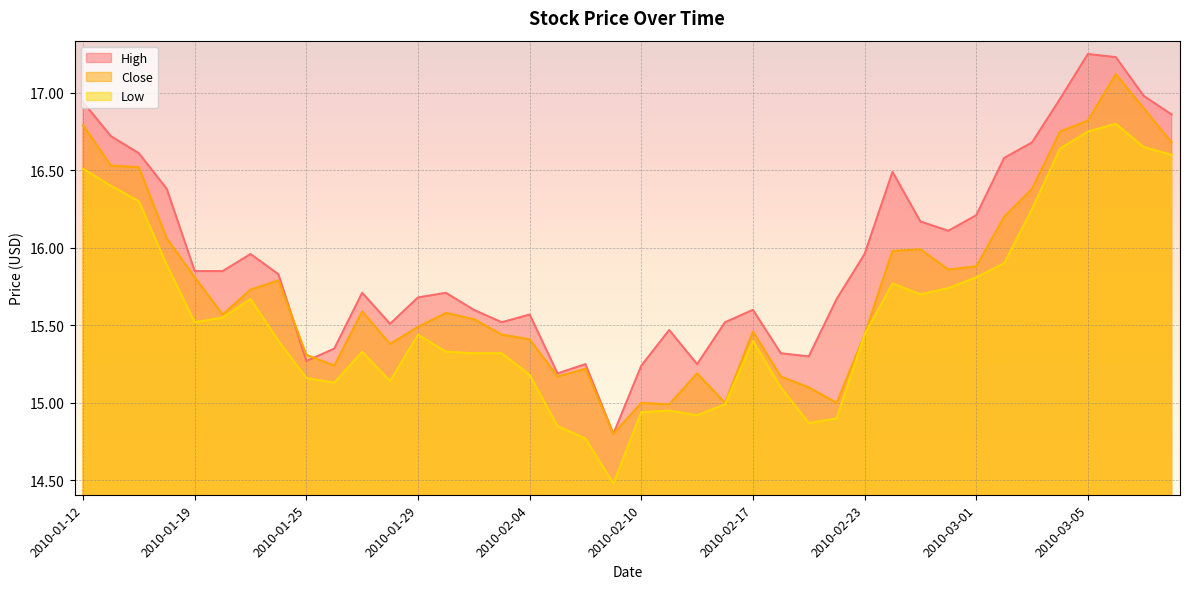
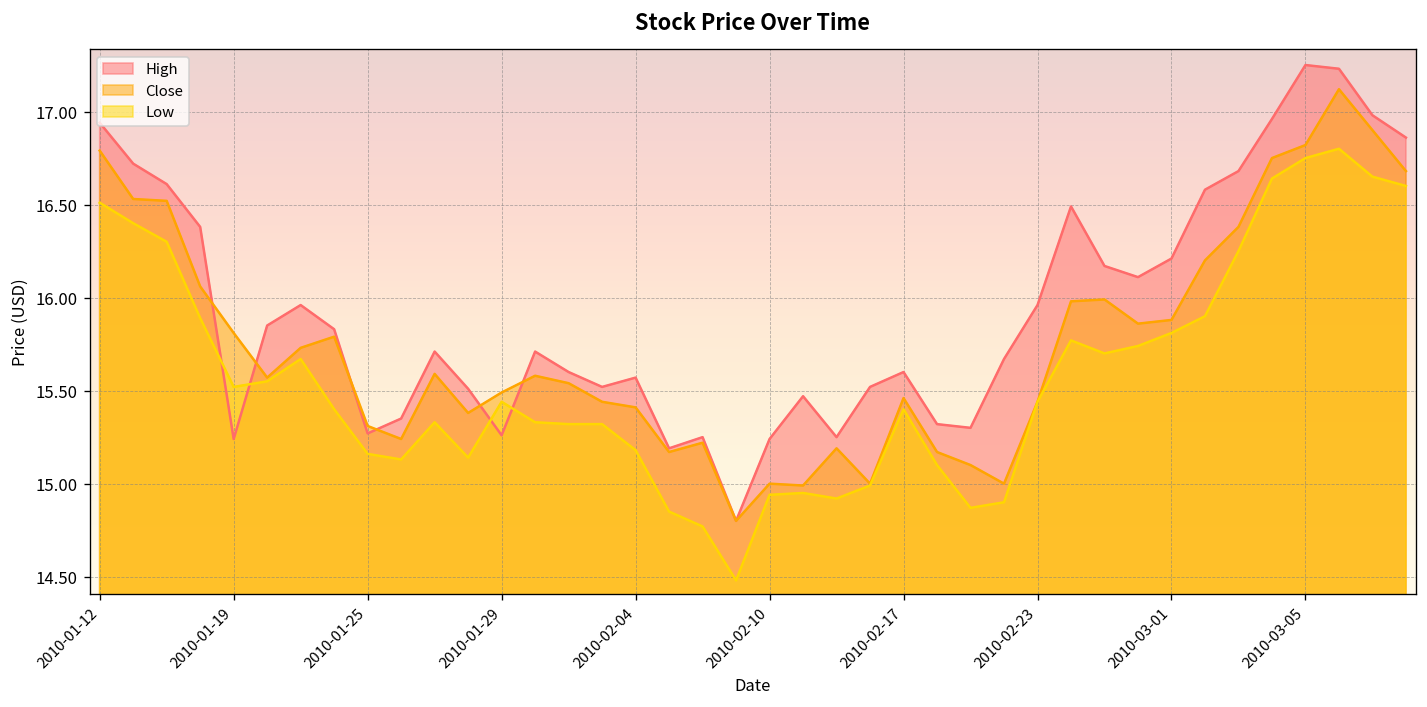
  {
    "High": {
-     "2010-01-19": 15.85,
+     "2010-01-19": 15.24,
      "2010-01-25": 15.27,
-     "2010-01-29": 15.68,
+     "2010-01-29": 15.26,
      "2010-02-04": 15.57,
      "2010-02-10": 15.24,
      "2010-02-17": 15.60,
      "2010-02-23": 15.96,
      "2010-03-01": 16.21,
      "2010-03-05": 17.25
    }
  }
